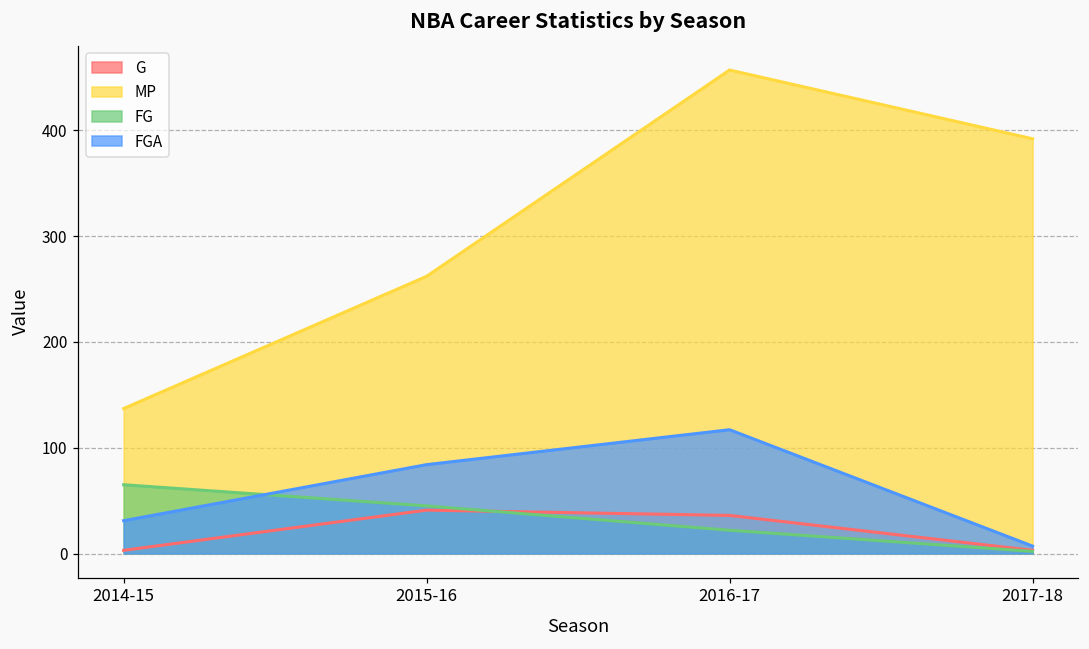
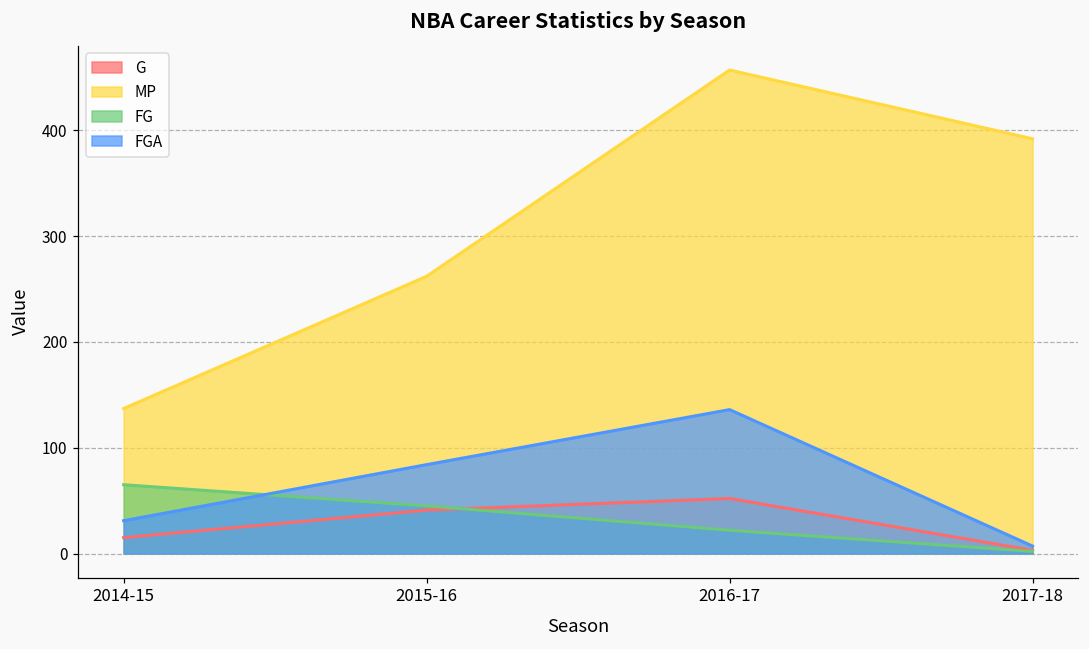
  {
    "G": {
-     "2014-15": 0,
+     "2014-15": 20,
      "2015-16": 40,
-     "2016-17": 40
+     "2016-17": 50
    },
    "MP": {
      "2014-15": 140,
      "2015-16": 260,
      "2016-17": 460,
      "2017-18": 390
    },
    "FG": {
      "2014-15": 70,
      "2015-16": 50,
      "2016-17": 20
    },
    "FGA": {
      "2014-15": 30,
      "2015-16": 80,
-     "2016-17": 120,
+     "2016-17": 140,
      "2017-18": 10
    }
  }
